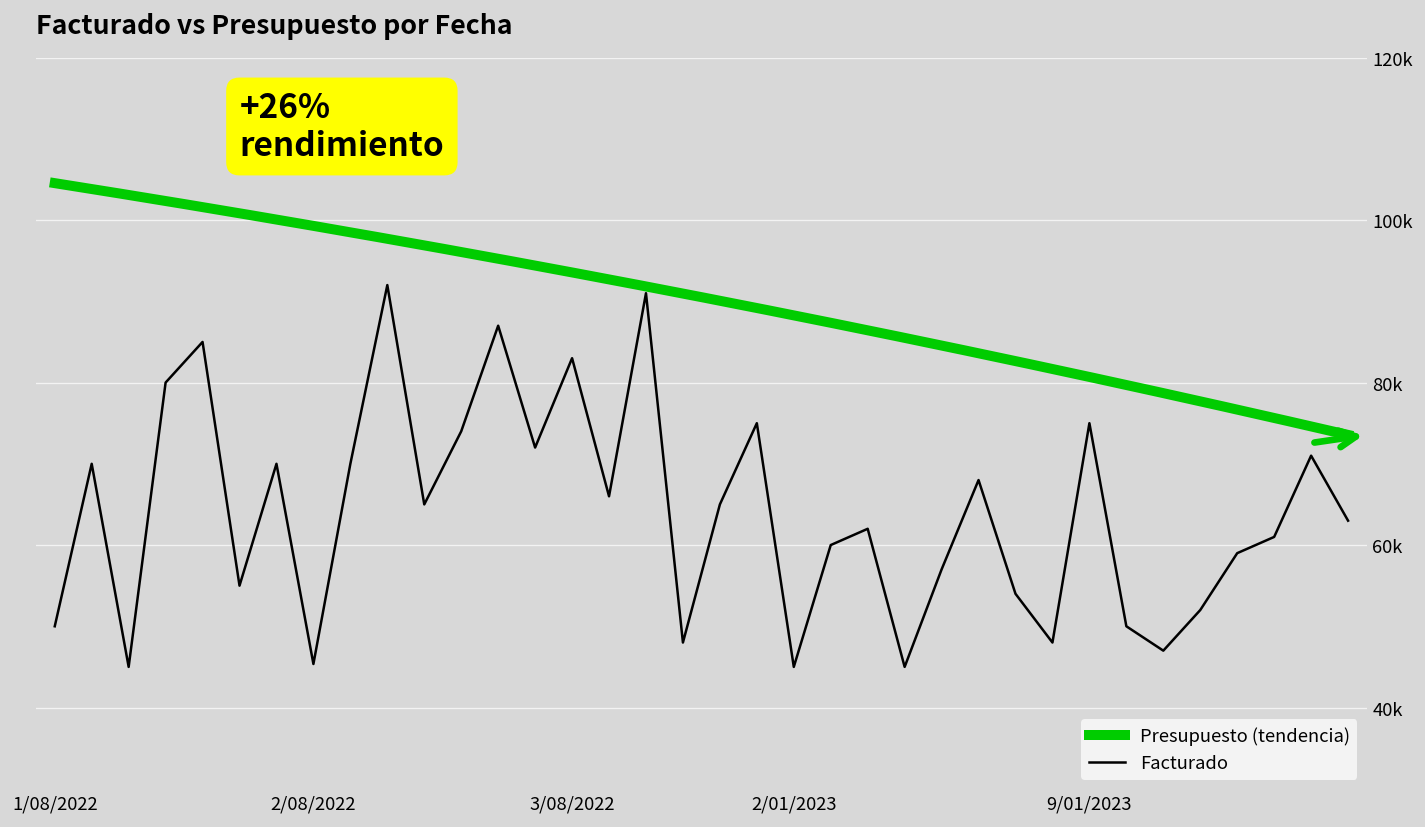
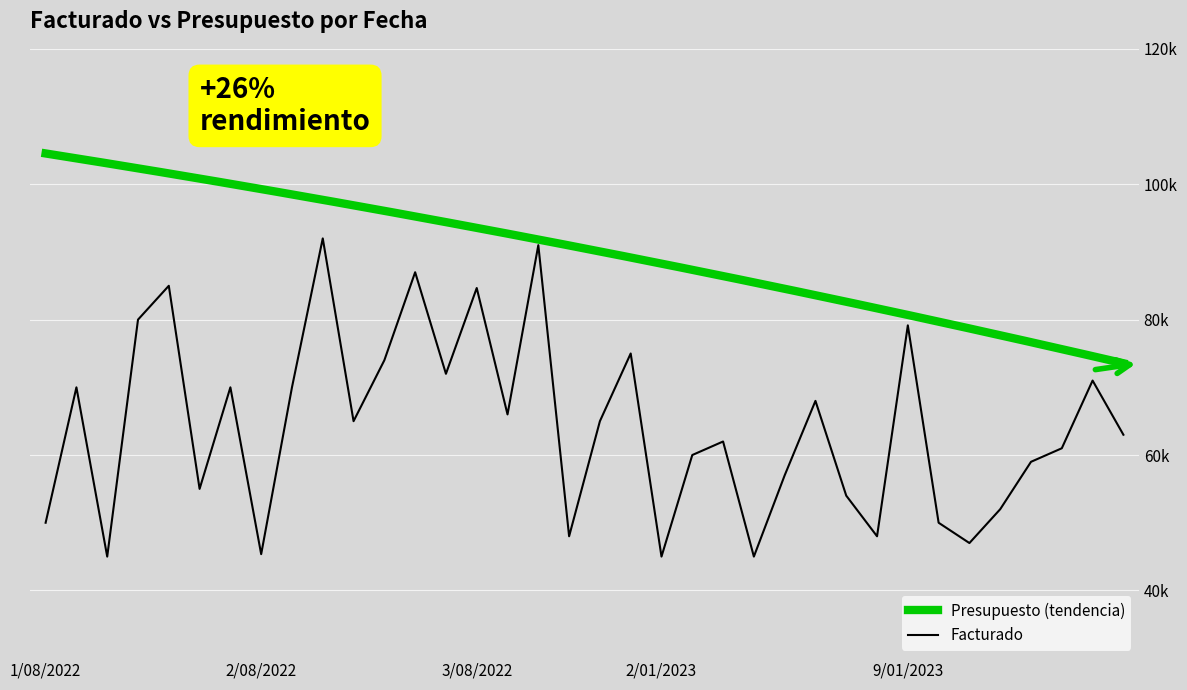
  {
    "Presupuesto (tendencia)": {
      "1/08/2022": 105000
    },
    "Facturado": {
      "1/08/2022": 50000,
      "2/08/2022": 45000,
-     "3/08/2022": 83000,
+     "3/08/2022": 85000,
      "2/01/2023": 45000,
-     "9/01/2023": 75000
+     "9/01/2023": 79000
    }
  }
